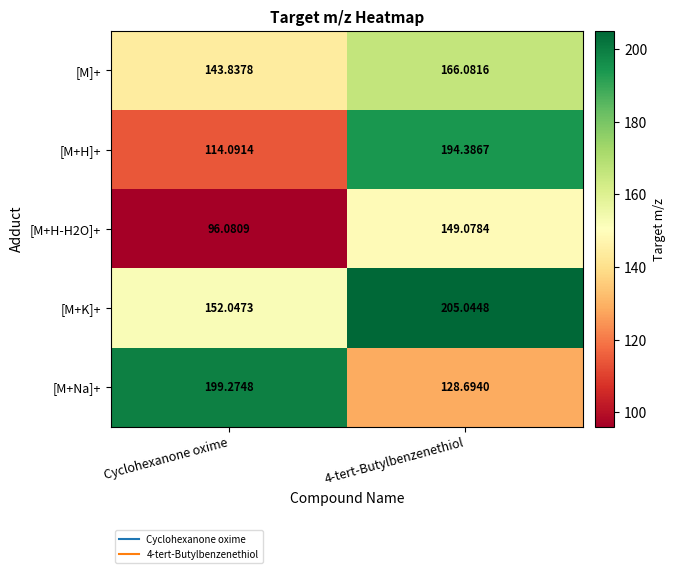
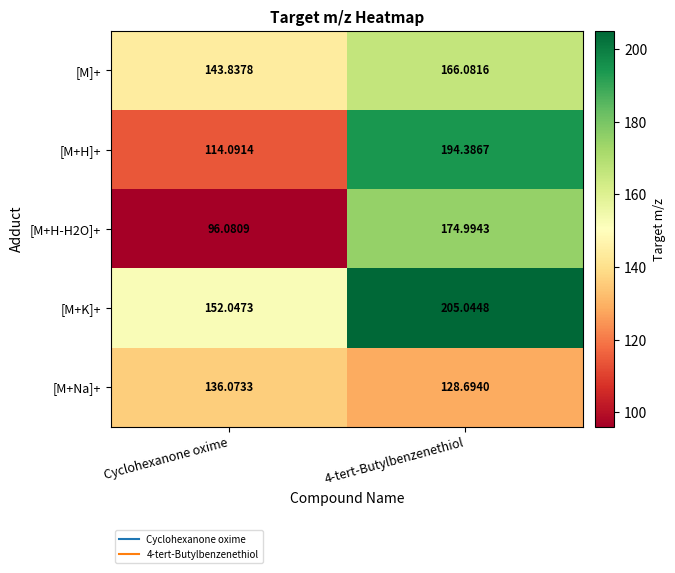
  {
    "[M]+": {
      "Cyclohexanone oxime": 143.8378,
      "4-tert-Butylbenzenethiol": 166.0816
    },
    "[M+H]+": {
      "Cyclohexanone oxime": 114.0914,
      "4-tert-Butylbenzenethiol": 194.3867
    },
    "[M+H-H2O]+": {
      "Cyclohexanone oxime": 96.0809,
-     "4-tert-Butylbenzenethiol": 149.0784
+     "4-tert-Butylbenzenethiol": 174.9943
    },
    "[M+K]+": {
      "Cyclohexanone oxime": 152.0473,
      "4-tert-Butylbenzenethiol": 205.0448
    },
    "[M+Na]+": {
-     "Cyclohexanone oxime": 199.2748,
+     "Cyclohexanone oxime": 136.0733,
      "4-tert-Butylbenzenethiol": 128.6940
    }
  }
